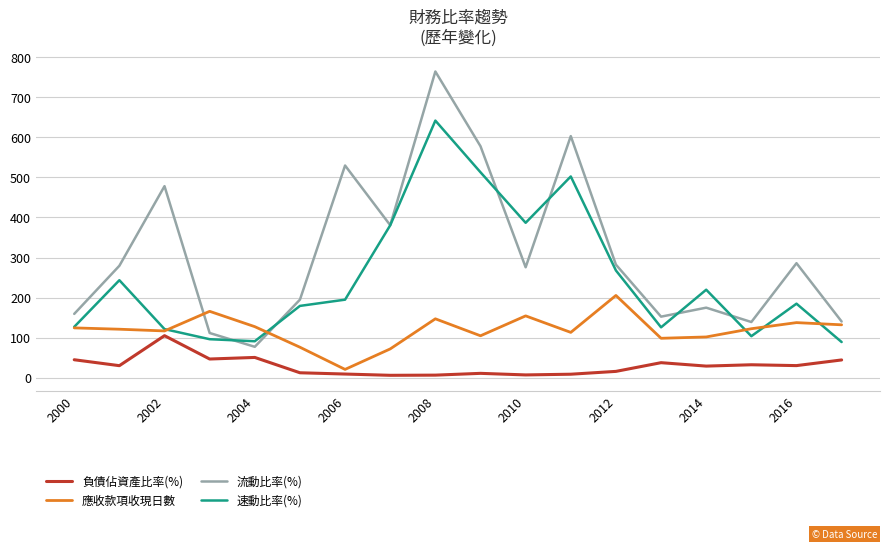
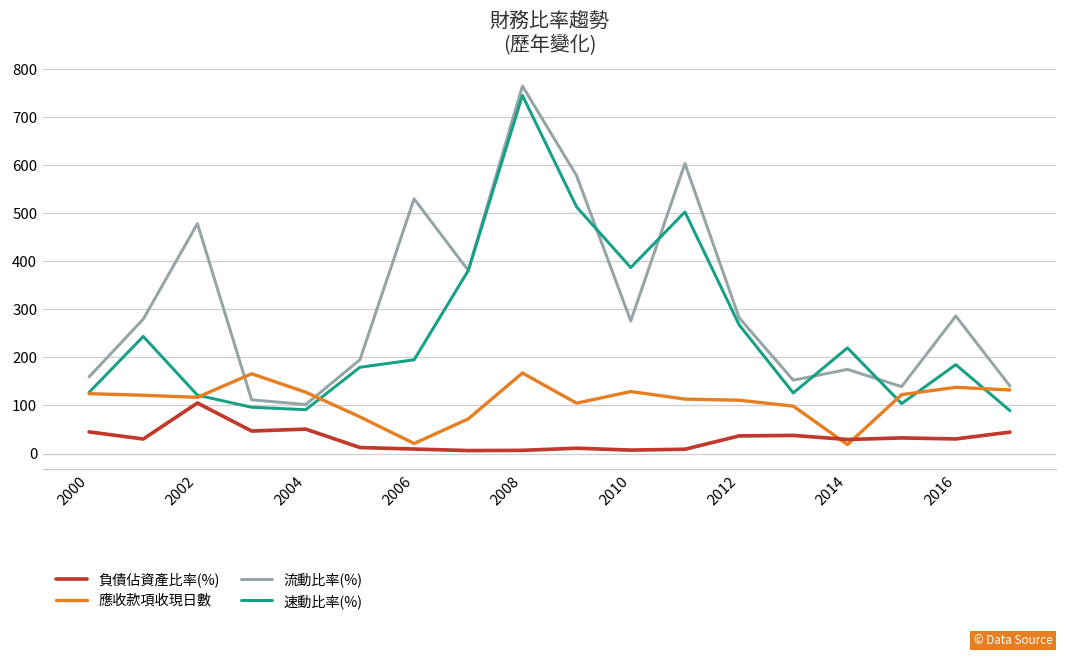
  {
    "負債佔資產比率(%)": {
      "2000": 50,
      "2002": 110,
      "2004": 50,
      "2006": 10,
      "2008": 10,
      "2010": 10,
-     "2012": 20,
+     "2012": 40,
      "2014": 30,
      "2016": 30
    },
    "應收款項收現日數": {
      "2004": 130,
      "2006": 20,
-     "2008": 150,
-     "2010": 150,
-     "2012": 210,
-     "2014": 100,
+     "2008": 170,
+     "2010": 130,
+     "2012": 110,
+     "2014": 20,
      "2016": 140
    },
    "流動比率(%)": {
      "2000": 160,
      "2002": 480,
-     "2004": 80,
+     "2004": 100,
      "2006": 530,
      "2008": 760,
      "2010": 280,
      "2012": 280,
      "2014": 180,
      "2016": 290
    },
    "速動比率(%)": {
      "2004": 90,
      "2006": 200,
-     "2008": 640,
+     "2008": 740,
      "2010": 390,
      "2012": 270,
      "2014": 220,
      "2016": 180
    }
  }
